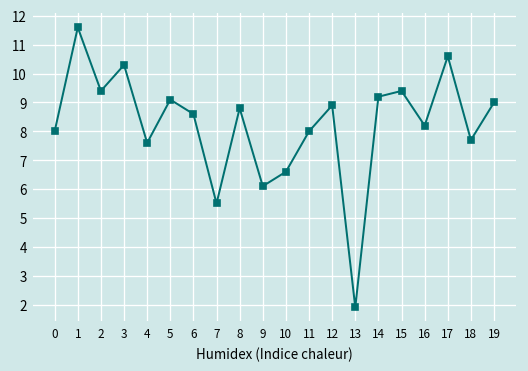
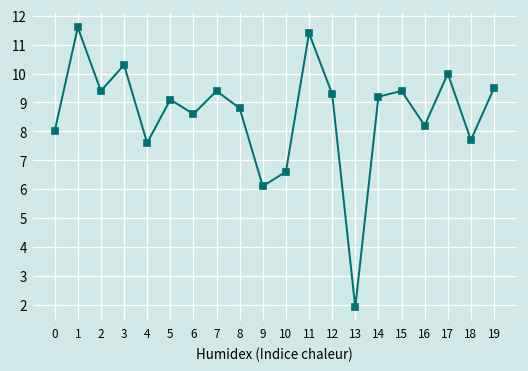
  {
    "0": 8.0,
    "1": 11.6,
    "2": 9.4,
    "3": 10.3,
    "4": 7.6,
    "5": 9.1,
    "6": 8.6,
-   "7": 5.5,
+   "7": 9.4,
    "8": 8.8,
    "9": 6.1,
    "10": 6.6,
-   "11": 8.0,
-   "12": 8.9,
+   "11": 11.4,
+   "12": 9.3,
    "13": 1.9,
    "14": 9.2,
    "15": 9.4,
    "16": 8.2,
-   "17": 10.6,
+   "17": 10.0,
    "18": 7.7,
-   "19": 9.0
+   "19": 9.5
  }
